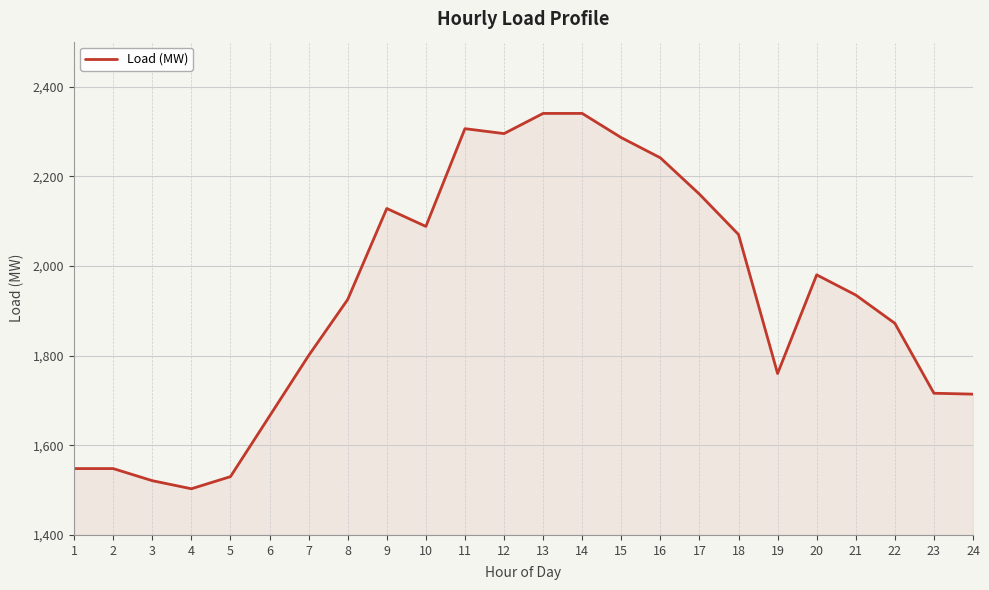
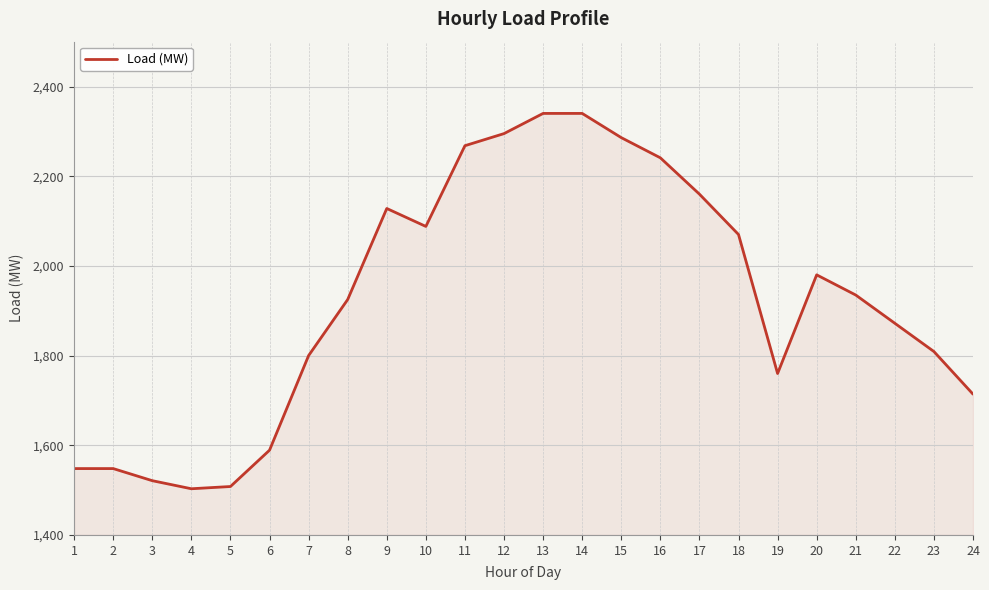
  {
    "1": "1,550",
    "2": "1,550",
    "3": "1,520",
    "4": "1,500",
-   "5": "1,530",
-   "6": "1,670",
+   "5": "1,510",
+   "6": "1,590",
    "7": "1,800",
    "8": "1,930",
    "9": "2,130",
    "10": "2,090",
-   "11": "2,310",
+   "11": "2,270",
    "12": "2,300",
    "13": "2,340",
    "14": "2,340",
    "15": "2,290",
    "16": "2,240",
    "17": "2,160",
    "18": "2,070",
    "19": "1,760",
    "20": "1,980",
    "21": "1,940",
    "22": "1,870",
-   "23": "1,720",
+   "23": "1,810",
    "24": "1,710"
  }
